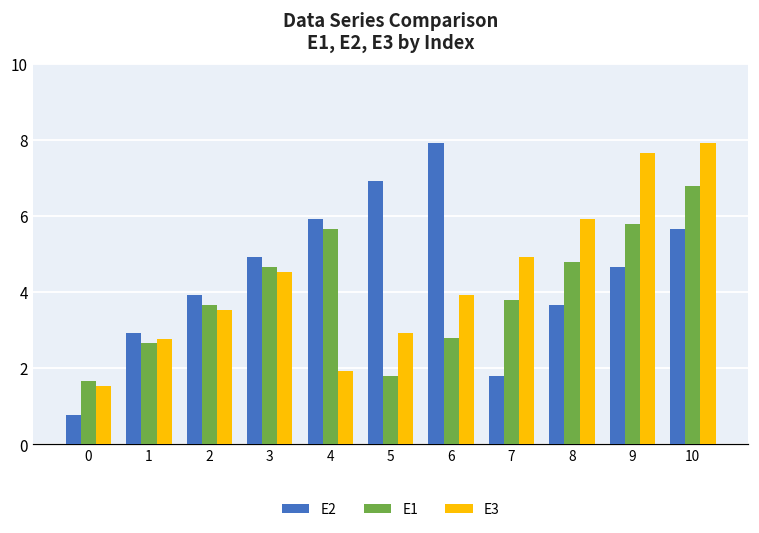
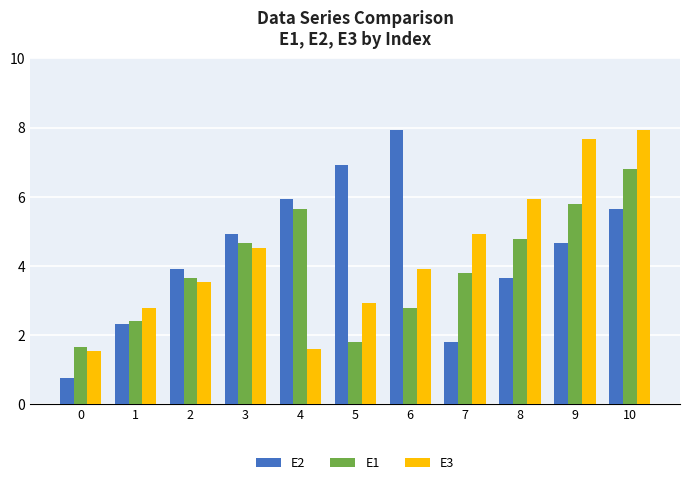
  {
    "E2": {
      "0": 0.8,
-     "1": 2.9,
+     "1": 2.3,
      "2": 3.9,
      "3": 4.9,
      "4": 5.9,
      "5": 6.9,
      "6": 7.9,
      "7": 1.8,
      "8": 3.7,
      "9": 4.7,
      "10": 5.7
    },
    "E1": {
      "0": 1.7,
-     "1": 2.7,
+     "1": 2.4,
      "2": 3.7,
      "3": 4.7,
      "4": 5.7,
      "5": 1.8,
      "6": 2.8,
      "7": 3.8,
      "8": 4.8,
      "9": 5.8,
      "10": 6.8
    },
    "E3": {
      "0": 1.5,
      "1": 2.8,
      "2": 3.5,
      "3": 4.5,
-     "4": 1.9,
+     "4": 1.6,
      "5": 2.9,
      "6": 3.9,
      "7": 4.9,
      "8": 5.9,
      "9": 7.7,
      "10": 7.9
    }
  }
